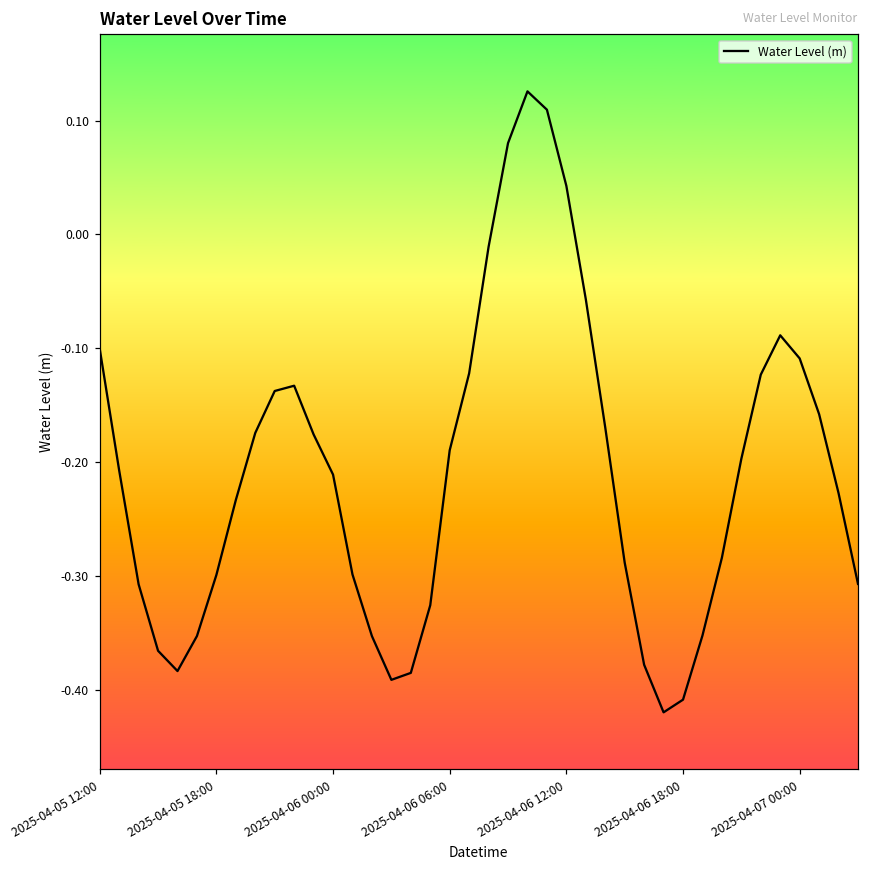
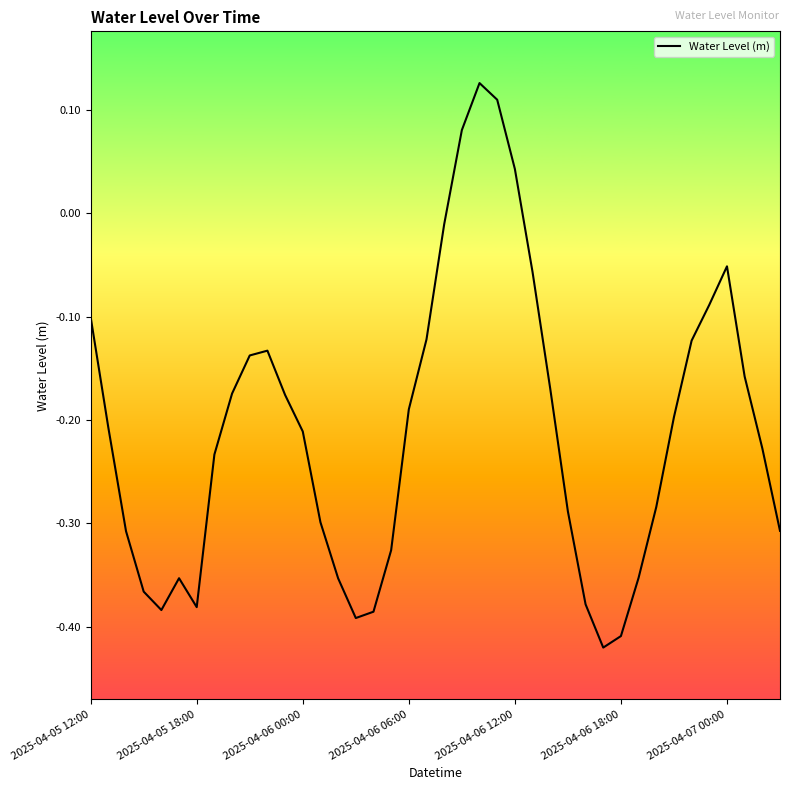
  {
    "2025-04-05 12:00": -0.101,
-   "2025-04-05 18:00": -0.299,
+   "2025-04-05 18:00": -0.381,
    "2025-04-06 00:00": -0.211,
    "2025-04-06 06:00": -0.190,
    "2025-04-06 12:00": 0.043,
    "2025-04-06 18:00": -0.409,
-   "2025-04-07 00:00": -0.109
+   "2025-04-07 00:00": -0.051
  }
